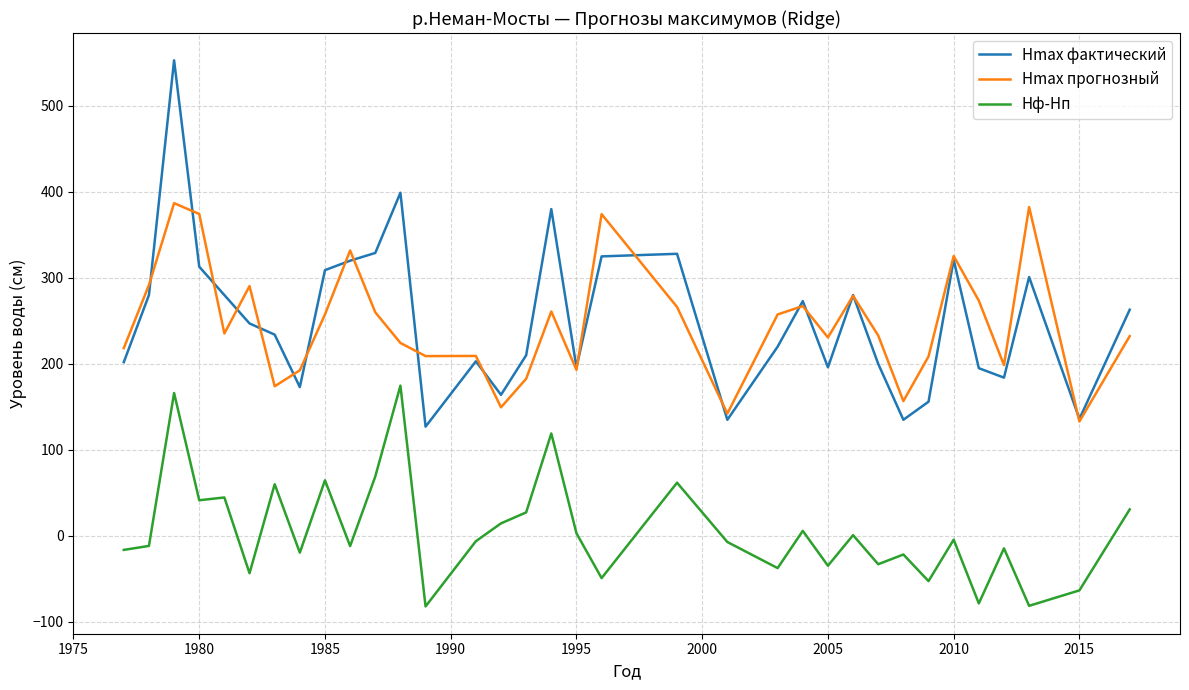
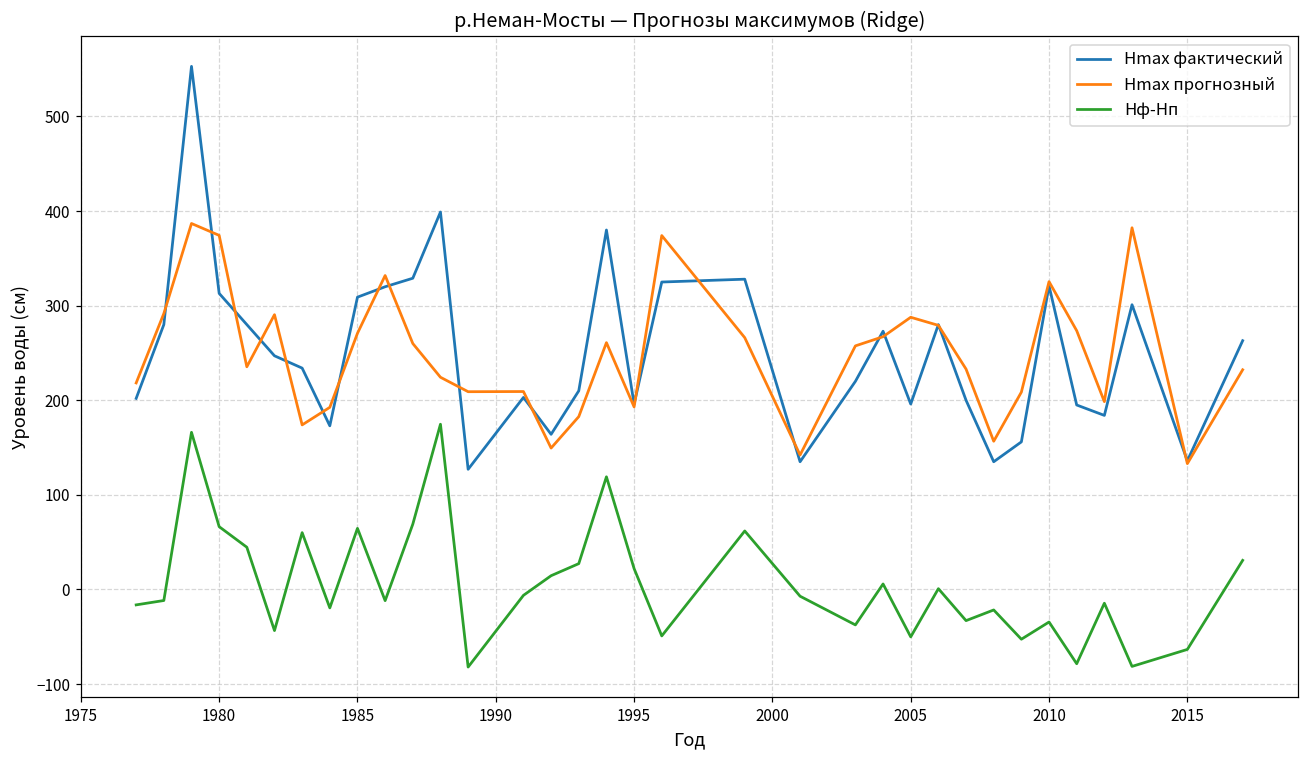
  {
    "Hmax фактический": {
      "1980": 310,
      "1985": 310,
      "1995": 200,
      "2005": 200,
      "2010": 320,
      "2015": 140
    },
    "Hmax прогнозный": {
      "1980": 370,
-     "1985": 260,
+     "1985": 270,
      "1995": 190,
-     "2005": 230,
+     "2005": 290,
      "2010": 330,
      "2015": 130
    },
    "Hф-Hп": {
-     "1980": 40,
+     "1980": 70,
      "1985": 60,
-     "1995": 0,
-     "2005": -30,
-     "2010": 0,
+     "1995": 20,
+     "2005": -50,
+     "2010": -30,
      "2015": -60
    }
  }
